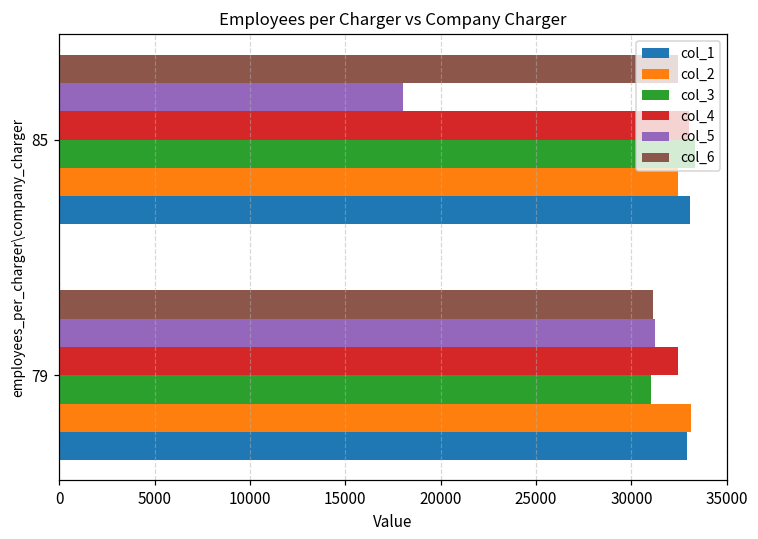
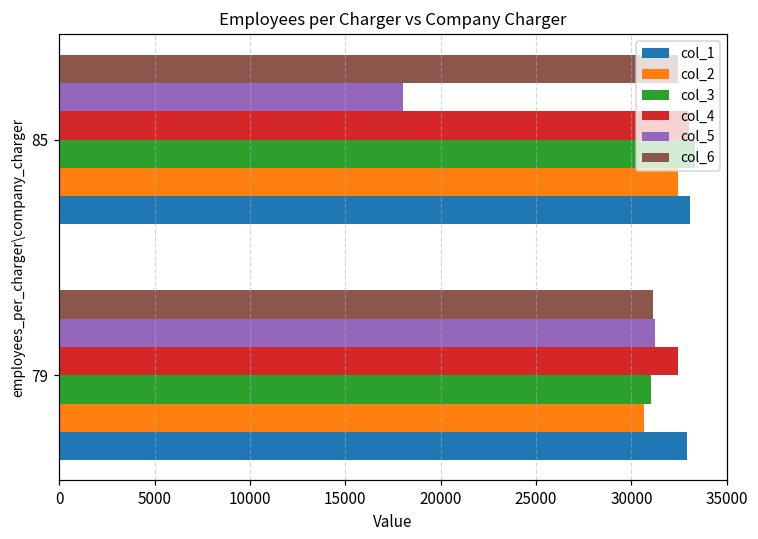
  {
    "col_1": {
      "85": 33100,
      "79": 32900
    },
    "col_2": {
      "85": 32500,
-     "79": 33100
+     "79": 30700
    },
    "col_3": {
      "79": 31100
    },
    "col_4": {
      "79": 32500
    },
    "col_5": {
      "85": 18100,
      "79": 31200
    },
    "col_6": {
      "79": 31100
    }
  }
